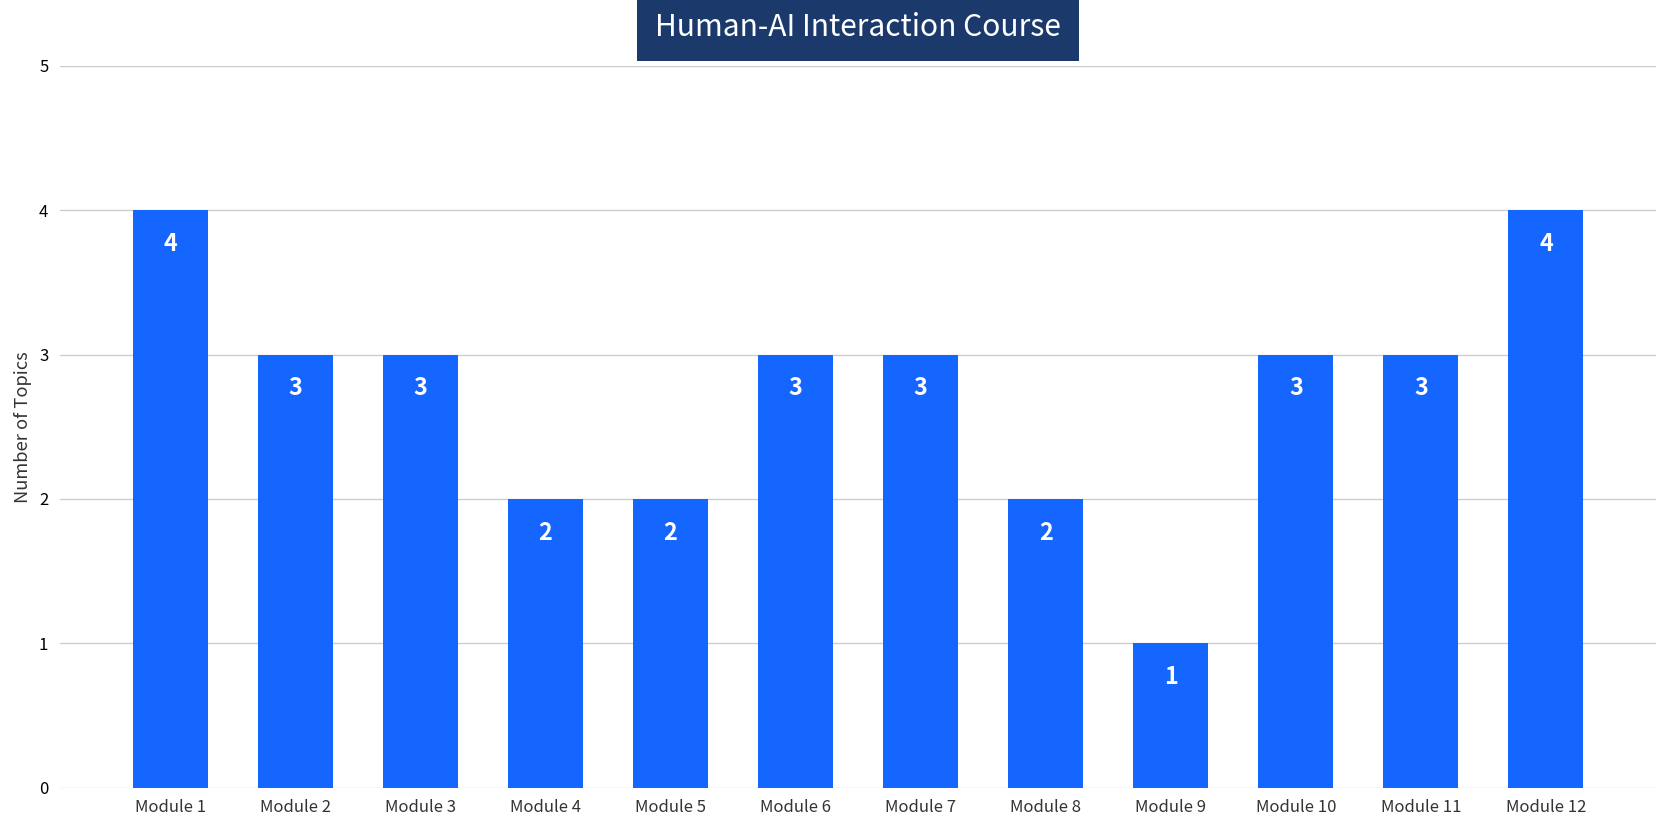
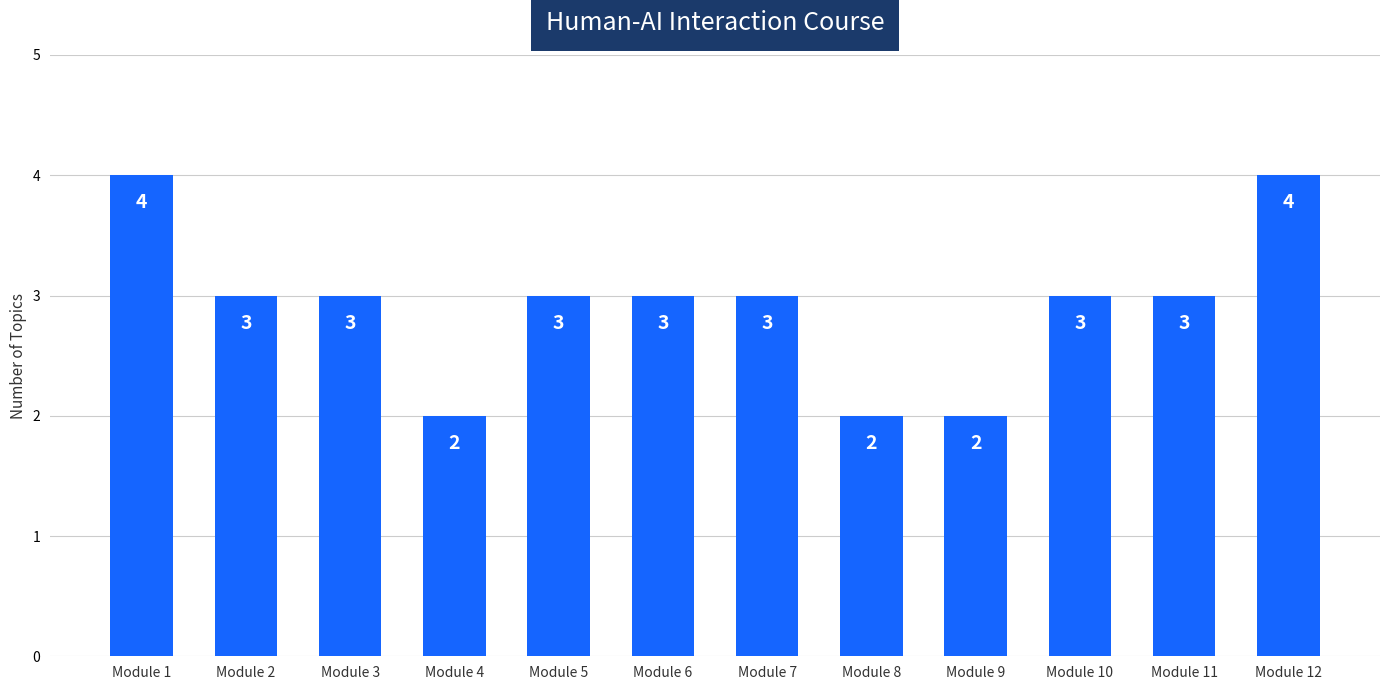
  {
    "Module 1": 4,
    "Module 2": 3,
    "Module 3": 3,
    "Module 4": 2,
-   "Module 5": 2,
+   "Module 5": 3,
    "Module 6": 3,
    "Module 7": 3,
    "Module 8": 2,
-   "Module 9": 1,
+   "Module 9": 2,
    "Module 10": 3,
    "Module 11": 3,
    "Module 12": 4
  }
